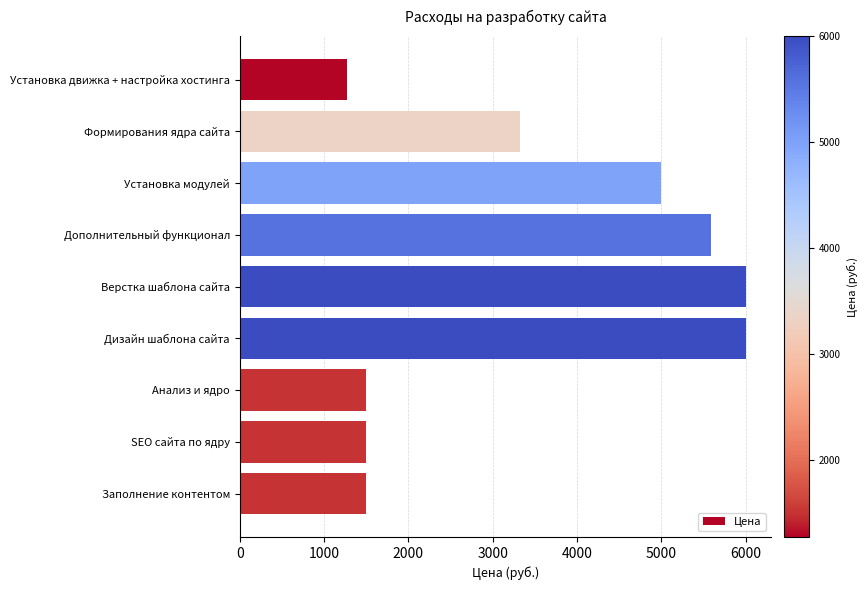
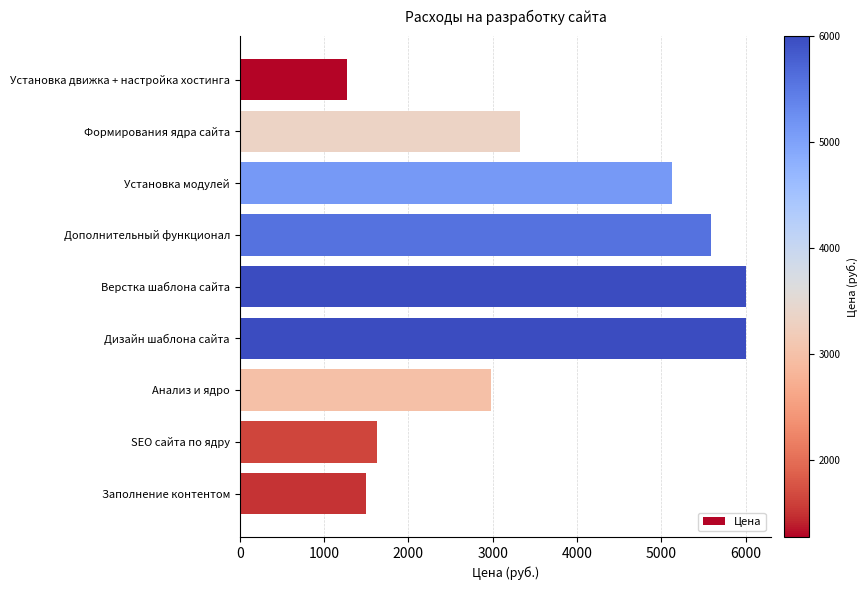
  {
    "Установка движка + настройка хостинга": 1300,
    "Формирования ядра сайта": 3300,
-   "Установка модулей": 5000,
+   "Установка модулей": 5100,
    "Дополнительный функционал": 5600,
    "Верстка шаблона сайта": 6000,
    "Дизайн шаблона сайта": 6000,
-   "Анализ и ядро": 1500,
-   "SEO сайта по ядру": 1500,
+   "Анализ и ядро": 3000,
+   "SEO сайта по ядру": 1600,
    "Заполнение контентом": 1500
  }
